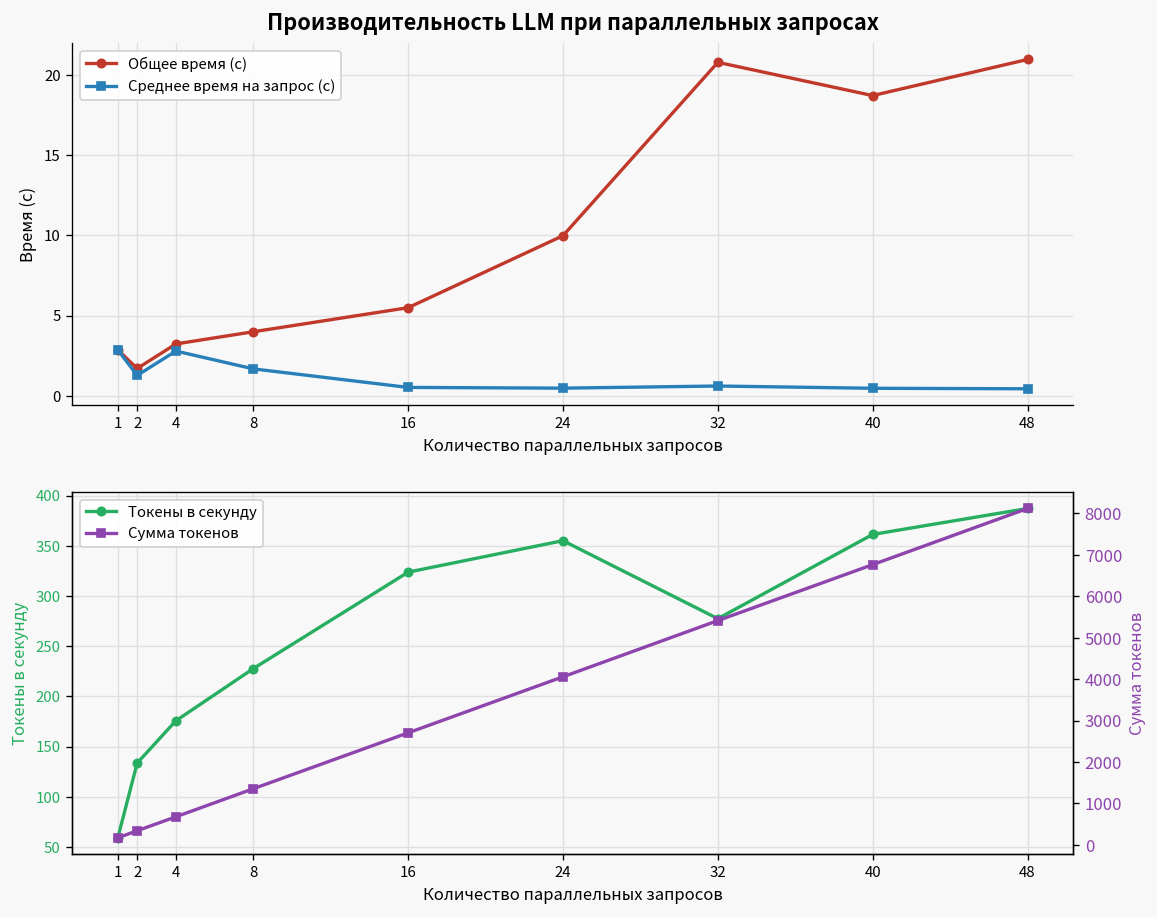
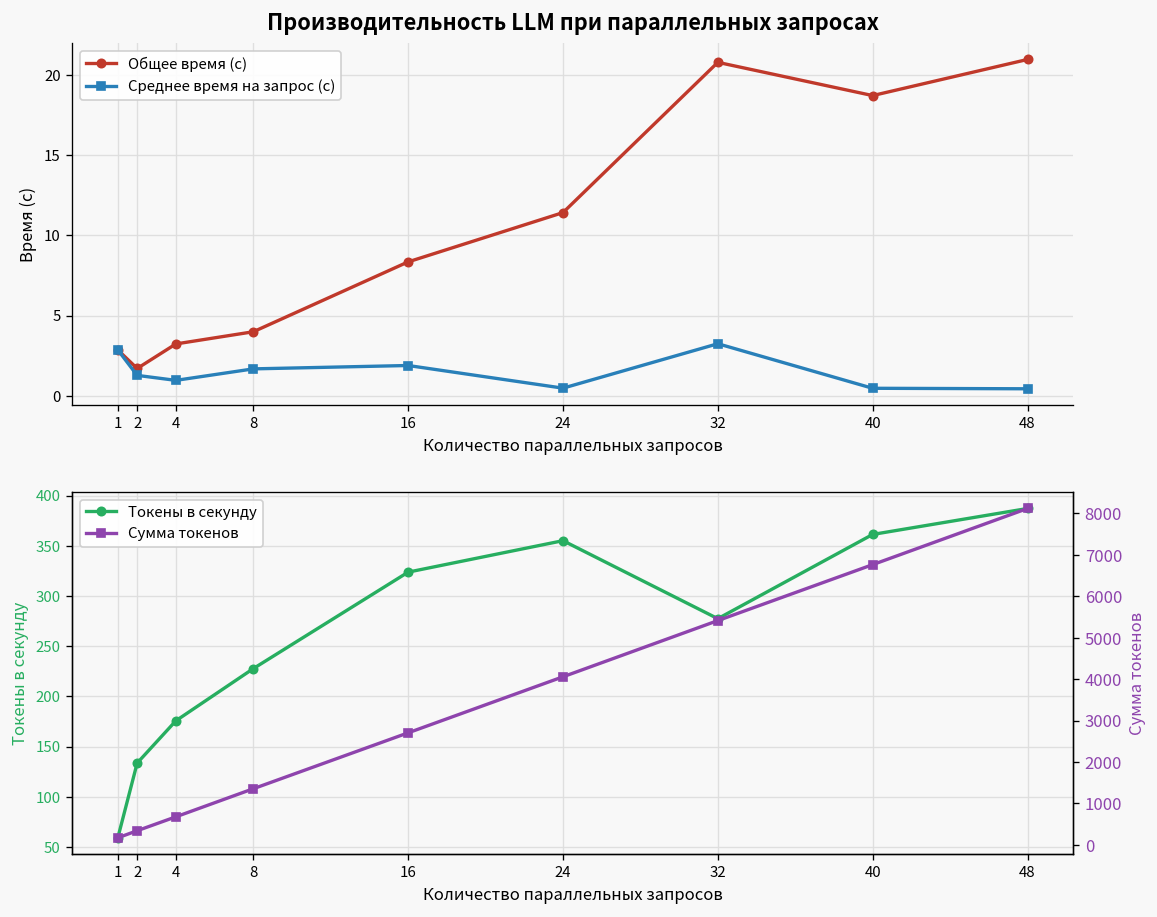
  {
    "Производительность LLM при параллельных запросах": {
      "Общее время (с)": {
        "2": 1.7,
        "4": 3.2,
        "8": 4.0,
-       "16": 5.5,
-       "24": 10.0,
+       "16": 8.4,
+       "24": 11.4,
        "32": 20.8,
        "40": 18.7,
        "48": 21.0
      },
      "Среднее время на запрос (с)": {
        "2": 1.3,
-       "4": 2.8,
+       "4": 1.0,
        "8": 1.7,
-       "16": 0.5,
+       "16": 1.9,
        "24": 0.5,
-       "32": 0.6,
+       "32": 3.2,
        "40": 0.5,
        "48": 0.4
      }
    }
  }
